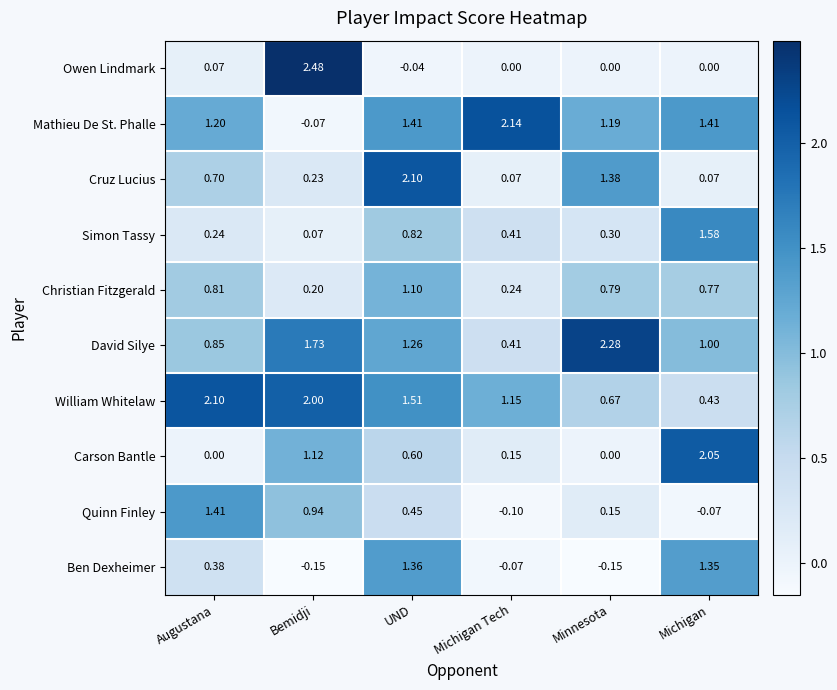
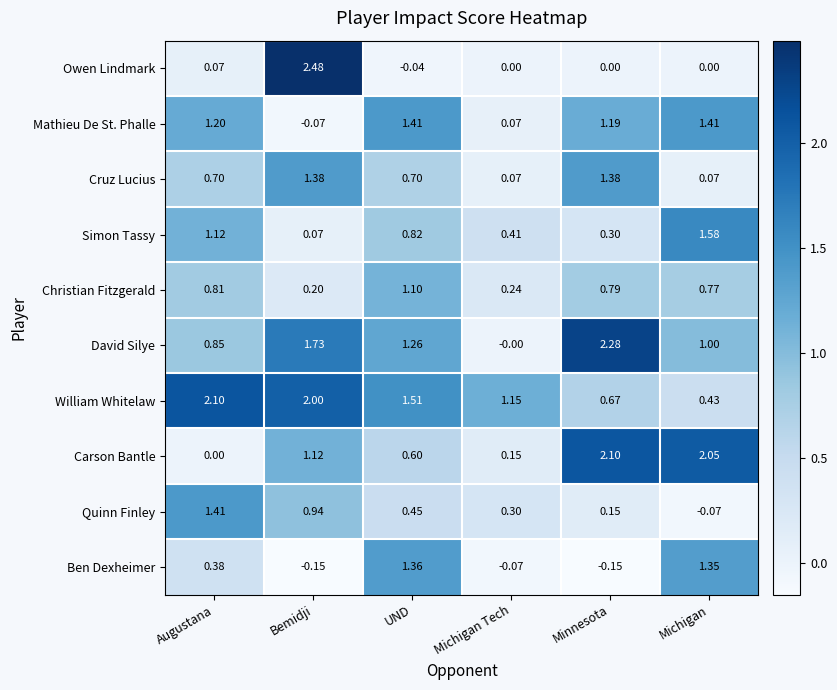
  {
    "Owen Lindmark": {
      "Augustana": 0.07,
      "Bemidji": 2.48,
      "UND": -0.04,
      "Michigan Tech": 0.00,
      "Minnesota": 0.00,
      "Michigan": 0.00
    },
    "Mathieu De St. Phalle": {
      "Augustana": 1.20,
      "Bemidji": -0.07,
      "UND": 1.41,
-     "Michigan Tech": 2.14,
+     "Michigan Tech": 0.07,
      "Minnesota": 1.19,
      "Michigan": 1.41
    },
    "Cruz Lucius": {
      "Augustana": 0.70,
-     "Bemidji": 0.23,
-     "UND": 2.10,
+     "Bemidji": 1.38,
+     "UND": 0.70,
      "Michigan Tech": 0.07,
      "Minnesota": 1.38,
      "Michigan": 0.07
    },
    "Simon Tassy": {
-     "Augustana": 0.24,
+     "Augustana": 1.12,
      "Bemidji": 0.07,
      "UND": 0.82,
      "Michigan Tech": 0.41,
      "Minnesota": 0.30,
      "Michigan": 1.58
    },
    "Christian Fitzgerald": {
      "Augustana": 0.81,
      "Bemidji": 0.20,
      "UND": 1.10,
      "Michigan Tech": 0.24,
      "Minnesota": 0.79,
      "Michigan": 0.77
    },
    "David Silye": {
      "Augustana": 0.85,
      "Bemidji": 1.73,
      "UND": 1.26,
-     "Michigan Tech": 0.41,
+     "Michigan Tech": -0.00,
      "Minnesota": 2.28,
      "Michigan": 1.00
    },
    "William Whitelaw": {
      "Augustana": 2.10,
      "Bemidji": 2.00,
      "UND": 1.51,
      "Michigan Tech": 1.15,
      "Minnesota": 0.67,
      "Michigan": 0.43
    },
    "Carson Bantle": {
      "Augustana": 0.00,
      "Bemidji": 1.12,
      "UND": 0.60,
      "Michigan Tech": 0.15,
-     "Minnesota": 0.00,
+     "Minnesota": 2.10,
      "Michigan": 2.05
    },
    "Quinn Finley": {
      "Augustana": 1.41,
      "Bemidji": 0.94,
      "UND": 0.45,
-     "Michigan Tech": -0.10,
+     "Michigan Tech": 0.30,
      "Minnesota": 0.15,
      "Michigan": -0.07
    },
    "Ben Dexheimer": {
      "Augustana": 0.38,
      "Bemidji": -0.15,
      "UND": 1.36,
      "Michigan Tech": -0.07,
      "Minnesota": -0.15,
      "Michigan": 1.35
    }
  }
